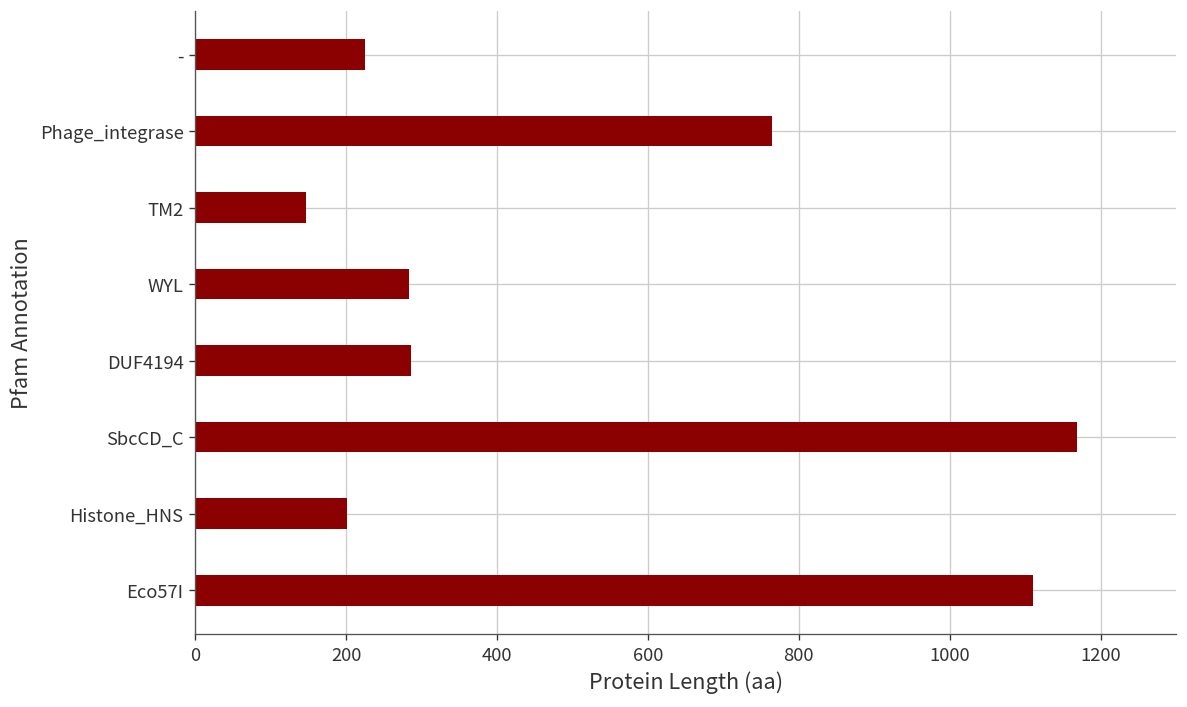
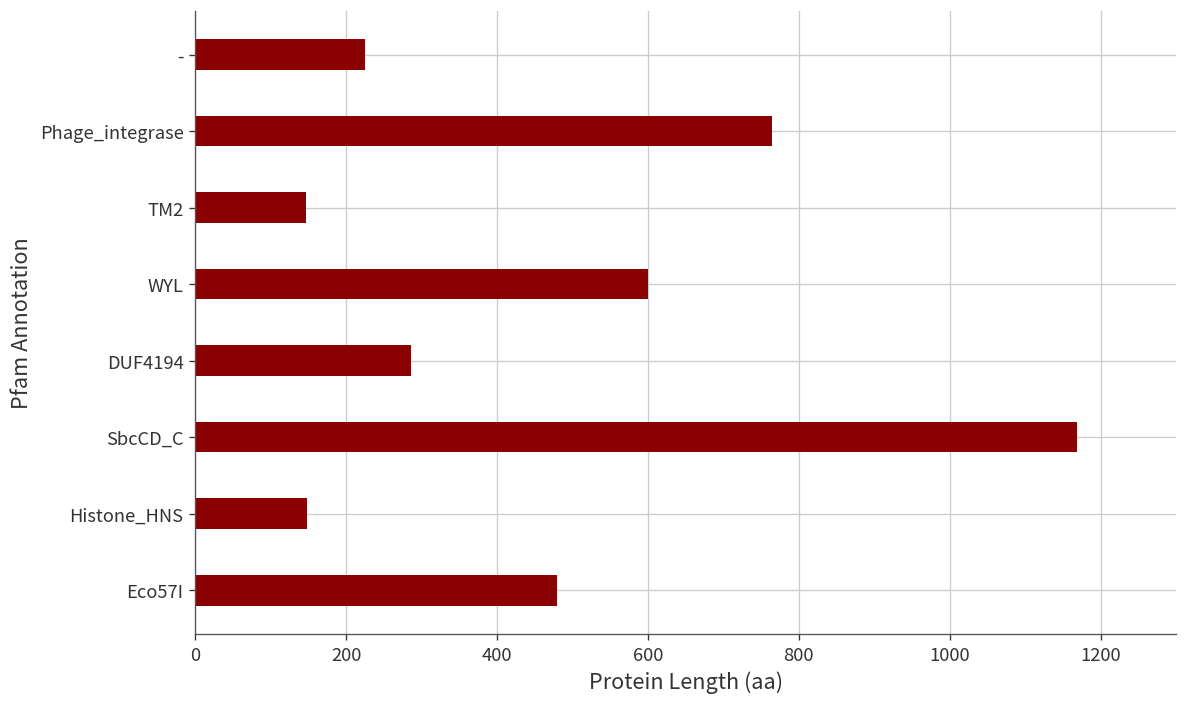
  {
    "-": 230,
    "Phage_integrase": 760,
    "TM2": 150,
-   "WYL": 280,
+   "WYL": 600,
    "DUF4194": 290,
    "SbcCD_C": 1170,
-   "Histone_HNS": 200,
-   "Eco57I": 1110
+   "Histone_HNS": 150,
+   "Eco57I": 480
  }
